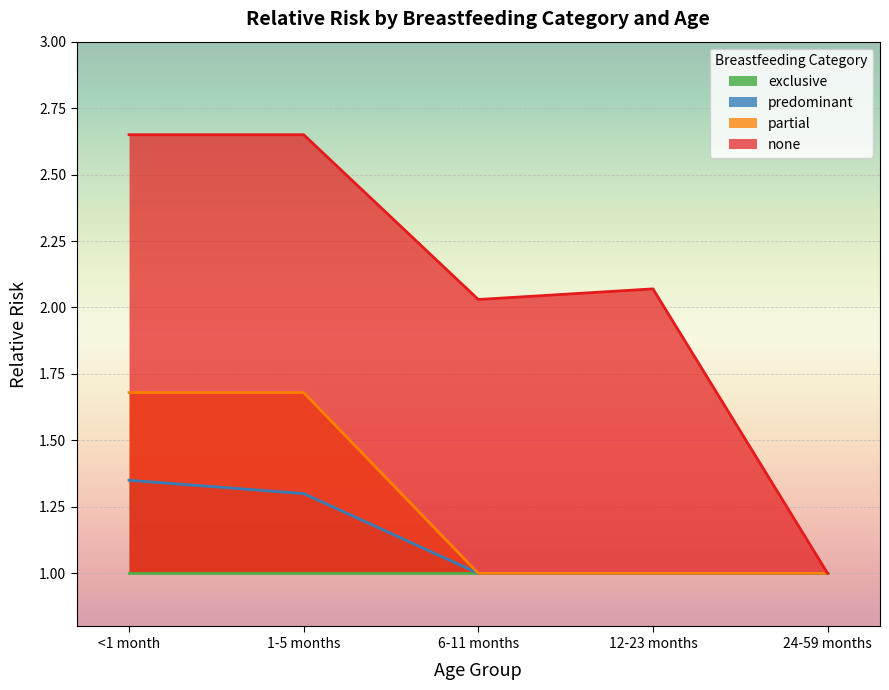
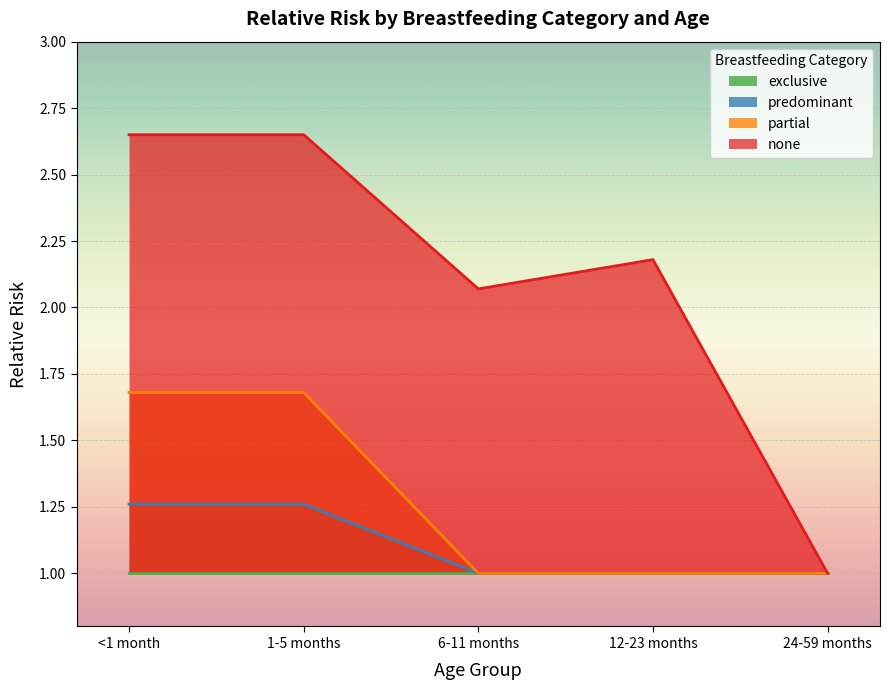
  {
    "exclusive": {
      "<1 month": 1.00,
      "1-5 months": 1.00
    },
    "predominant": {
-     "<1 month": 1.35,
-     "1-5 months": 1.30
+     "<1 month": 1.26,
+     "1-5 months": 1.26
    },
    "partial": {
      "<1 month": 1.68,
      "1-5 months": 1.68
    },
    "none": {
      "<1 month": 2.65,
      "1-5 months": 2.65,
-     "6-11 months": 2.03,
-     "12-23 months": 2.07
+     "6-11 months": 2.07,
+     "12-23 months": 2.18
    }
  }
